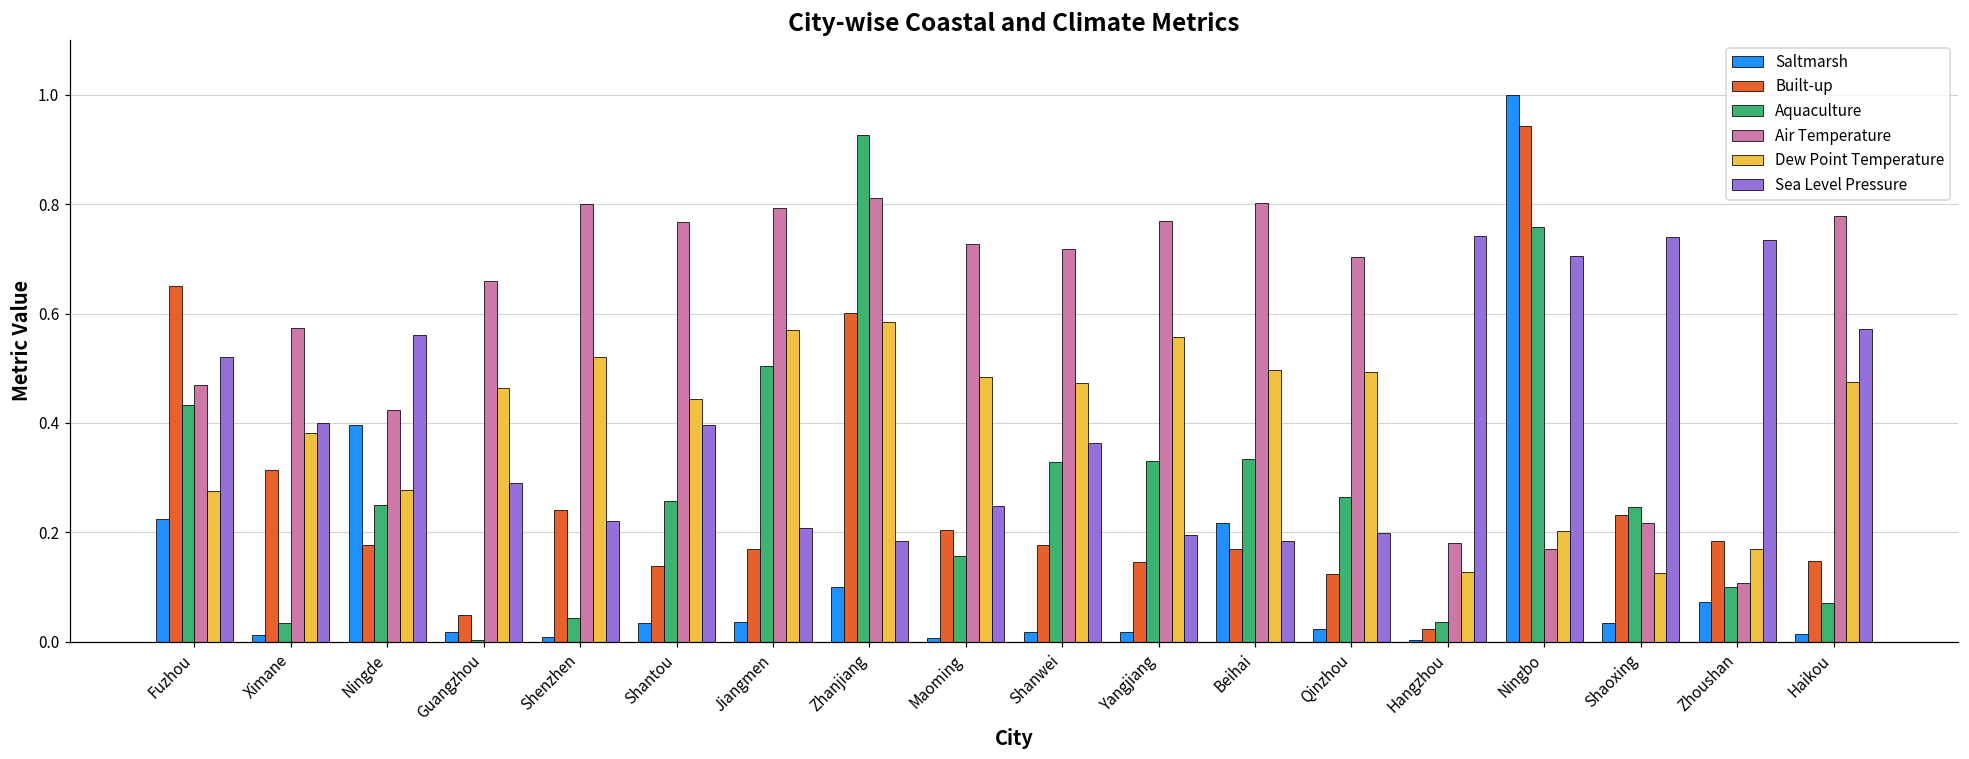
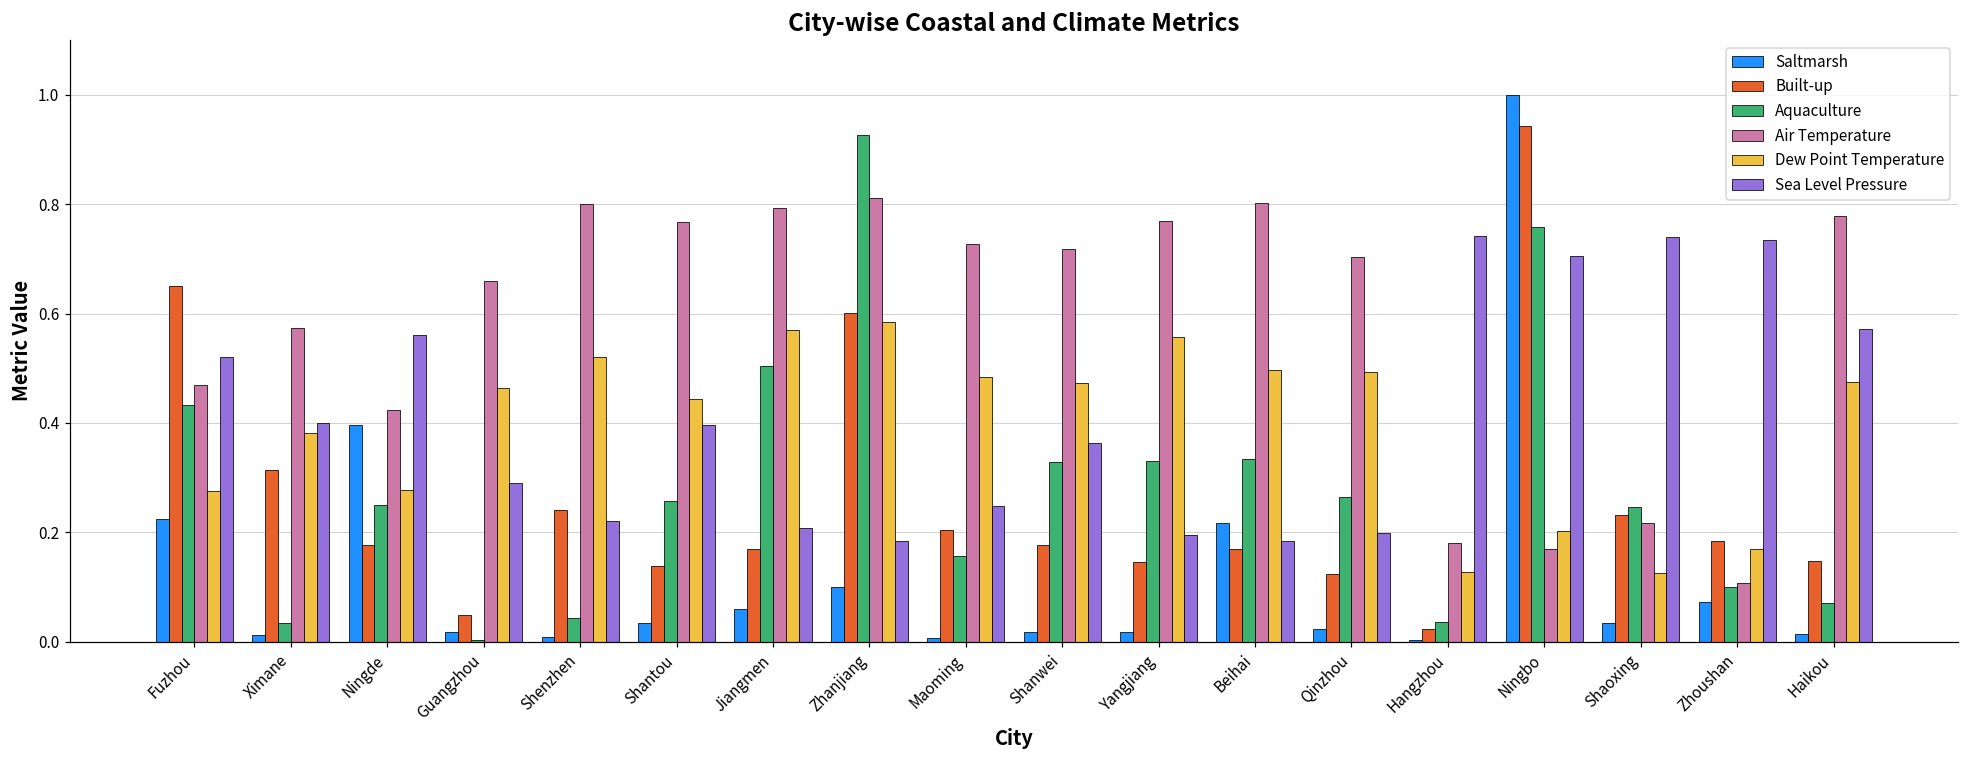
  {
    "Saltmarsh": {
      "Fuzhou": 0.22,
      "Ximane": 0.01,
      "Ningde": 0.40,
      "Guangzhou": 0.02,
      "Shenzhen": 0.01,
      "Shantou": 0.03,
-     "Jiangmen": 0.04,
+     "Jiangmen": 0.06,
      "Zhanjiang": 0.10,
      "Maoming": 0.01,
      "Shanwei": 0.02,
      "Yangjiang": 0.02,
      "Beihai": 0.22,
      "Qinzhou": 0.02,
      "Ningbo": 1.00,
      "Shaoxing": 0.03,
      "Zhoushan": 0.07,
      "Haikou": 0.01
    },
    "Built-up": {
      "Fuzhou": 0.65,
      "Ximane": 0.31,
      "Ningde": 0.18,
      "Guangzhou": 0.05,
      "Shenzhen": 0.24,
      "Shantou": 0.14,
      "Jiangmen": 0.17,
      "Zhanjiang": 0.60,
      "Maoming": 0.21,
      "Shanwei": 0.18,
      "Yangjiang": 0.15,
      "Beihai": 0.17,
      "Qinzhou": 0.12,
      "Hangzhou": 0.02,
      "Ningbo": 0.94,
      "Shaoxing": 0.23,
      "Zhoushan": 0.19,
      "Haikou": 0.15
    },
    "Aquaculture": {
      "Fuzhou": 0.43,
      "Ximane": 0.04,
      "Ningde": 0.25,
      "Shenzhen": 0.04,
      "Shantou": 0.26,
      "Jiangmen": 0.50,
      "Zhanjiang": 0.93,
      "Maoming": 0.16,
      "Shanwei": 0.33,
      "Yangjiang": 0.33,
      "Beihai": 0.33,
      "Qinzhou": 0.26,
      "Hangzhou": 0.04,
      "Ningbo": 0.76,
      "Shaoxing": 0.25,
      "Zhoushan": 0.10,
      "Haikou": 0.07
    },
    "Air Temperature": {
      "Fuzhou": 0.47,
      "Ximane": 0.57,
      "Ningde": 0.42,
      "Guangzhou": 0.66,
      "Shenzhen": 0.80,
      "Shantou": 0.77,
      "Jiangmen": 0.79,
      "Zhanjiang": 0.81,
      "Maoming": 0.73,
      "Shanwei": 0.72,
      "Yangjiang": 0.77,
      "Beihai": 0.80,
      "Qinzhou": 0.70,
      "Hangzhou": 0.18,
      "Ningbo": 0.17,
      "Shaoxing": 0.22,
      "Zhoushan": 0.11,
      "Haikou": 0.78
    },
    "Dew Point Temperature": {
      "Fuzhou": 0.28,
      "Ximane": 0.38,
      "Ningde": 0.28,
      "Guangzhou": 0.46,
      "Shenzhen": 0.52,
      "Shantou": 0.44,
      "Jiangmen": 0.57,
      "Zhanjiang": 0.59,
      "Maoming": 0.48,
      "Shanwei": 0.47,
      "Yangjiang": 0.56,
      "Beihai": 0.50,
      "Qinzhou": 0.49,
      "Hangzhou": 0.13,
      "Ningbo": 0.20,
      "Shaoxing": 0.13,
      "Zhoushan": 0.17,
      "Haikou": 0.47
    },
    "Sea Level Pressure": {
      "Fuzhou": 0.52,
      "Ximane": 0.40,
      "Ningde": 0.56,
      "Guangzhou": 0.29,
      "Shenzhen": 0.22,
      "Shantou": 0.40,
      "Jiangmen": 0.21,
      "Zhanjiang": 0.18,
      "Maoming": 0.25,
      "Shanwei": 0.36,
      "Yangjiang": 0.19,
      "Beihai": 0.18,
      "Qinzhou": 0.20,
      "Hangzhou": 0.74,
      "Ningbo": 0.71,
      "Shaoxing": 0.74,
      "Zhoushan": 0.73,
      "Haikou": 0.57
    }
  }
